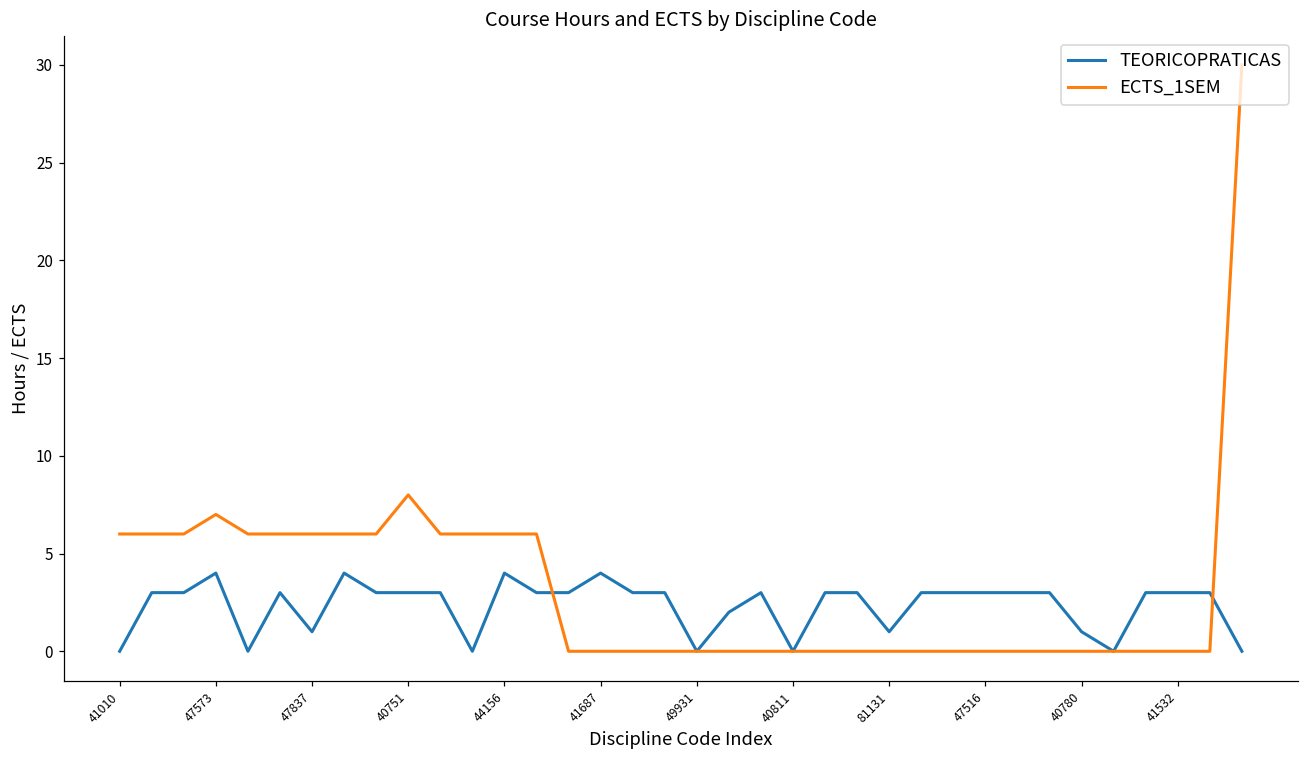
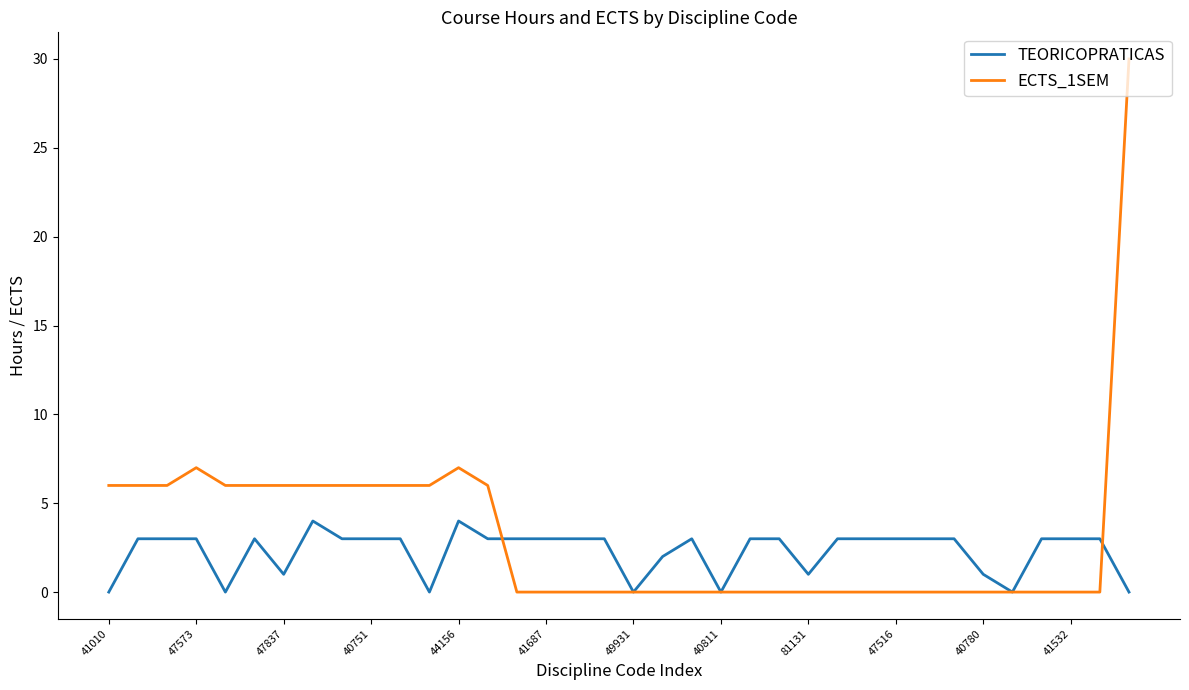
  {
    "TEORICOPRATICAS": {
      "41010": 0,
-     "47573": 4,
+     "47573": 3,
      "47837": 1,
      "40751": 3,
      "44156": 4,
-     "41687": 4,
+     "41687": 3,
      "81131": 1,
      "47516": 3,
      "40780": 1,
      "41532": 3
    },
    "ECTS_1SEM": {
      "41010": 6,
      "47573": 7,
      "47837": 6,
-     "40751": 8,
-     "44156": 6,
+     "40751": 6,
+     "44156": 7,
      "41687": 0,
      "81131": 0,
      "47516": 0,
      "40780": 0,
      "41532": 0
    }
  }
